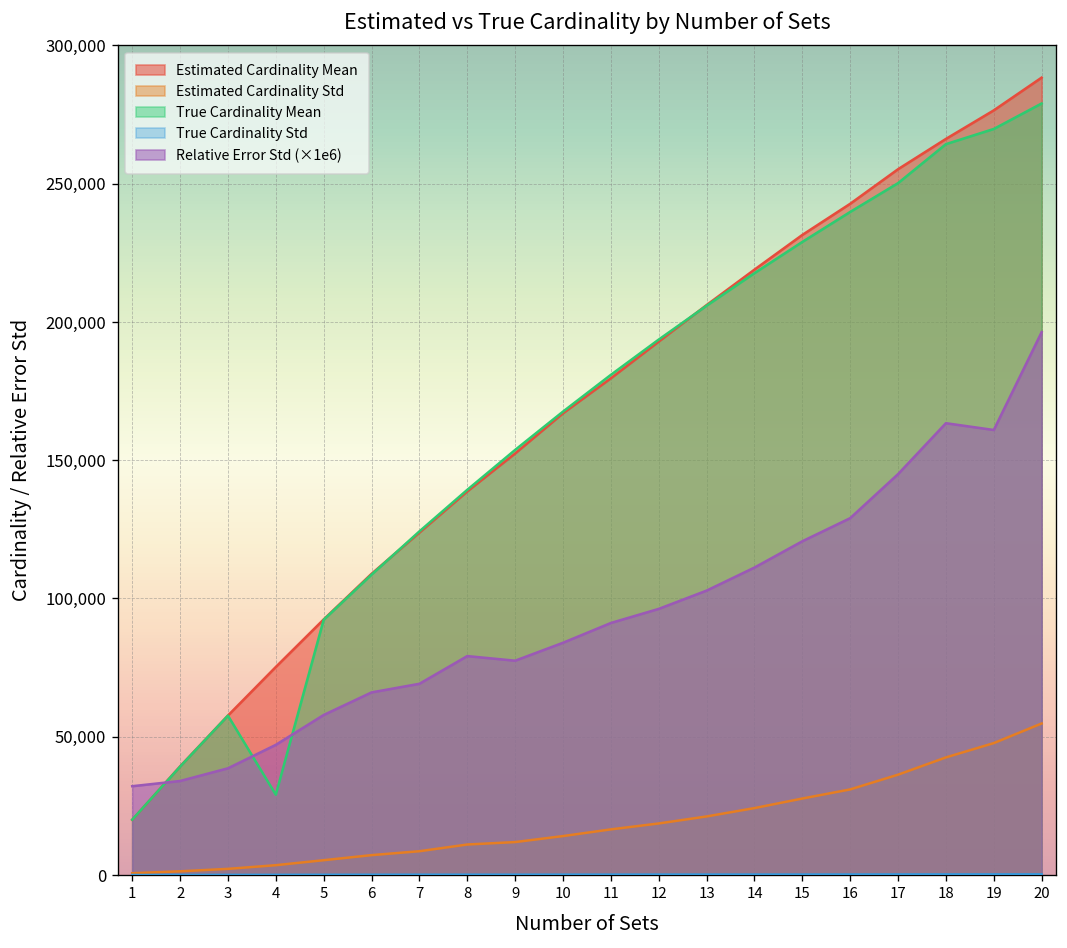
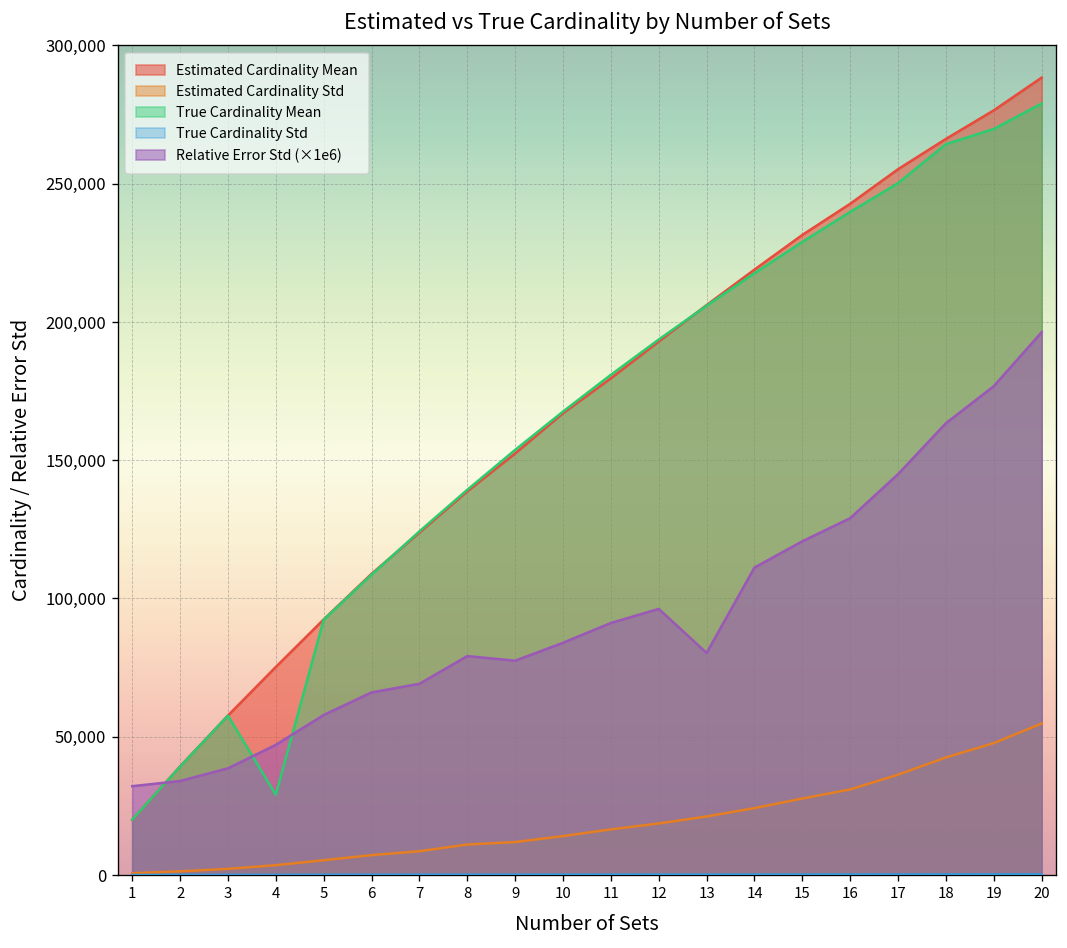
  {
    "True Cardinality Mean": {
      "4": "29,000",
      "9": "154,000",
      "11": "181,000",
      "14": "218,000",
      "15": "229,000",
      "16": "240,000",
      "17": "250,000",
      "18": "264,000",
      "19": "270,000",
      "20": "279,000"
    },
    "True Cardinality Std": {
      "2": "0",
      "3": "0",
      "4": "0",
      "5": "0",
      "6": "0",
      "7": "0",
      "8": "0",
      "9": "0",
      "10": "0",
      "11": "0",
      "12": "0",
      "13": "0",
      "14": "0",
      "15": "0",
      "16": "0",
      "17": "0",
      "18": "0",
      "19": "0",
      "20": "0"
    },
    "Relative Error Std (×1e6)": {
      "1": "32,000",
      "2": "34,000",
      "3": "39,000",
      "4": "47,000",
      "5": "58,000",
      "6": "66,000",
      "7": "69,000",
      "8": "79,000",
      "9": "78,000",
      "10": "84,000",
      "11": "91,000",
      "12": "96,000",
-     "13": "103,000",
+     "13": "80,000",
      "14": "111,000",
      "15": "121,000",
      "16": "129,000",
      "17": "145,000",
      "18": "163,000",
-     "19": "161,000",
+     "19": "177,000",
      "20": "196,000"
    }
  }
